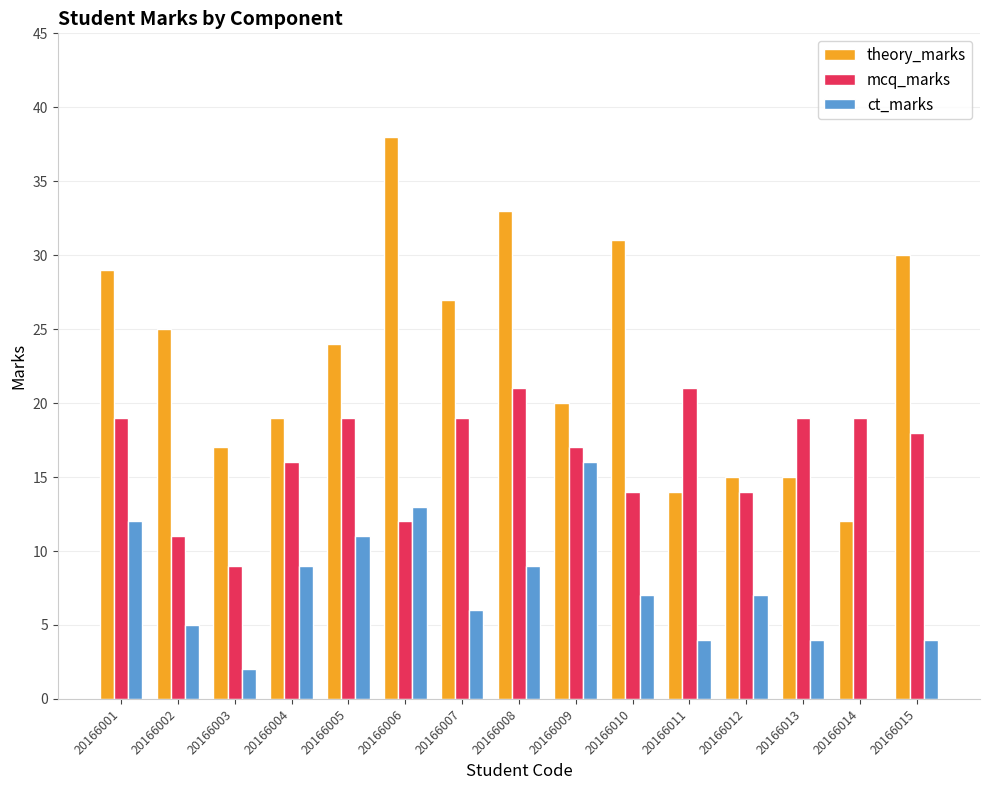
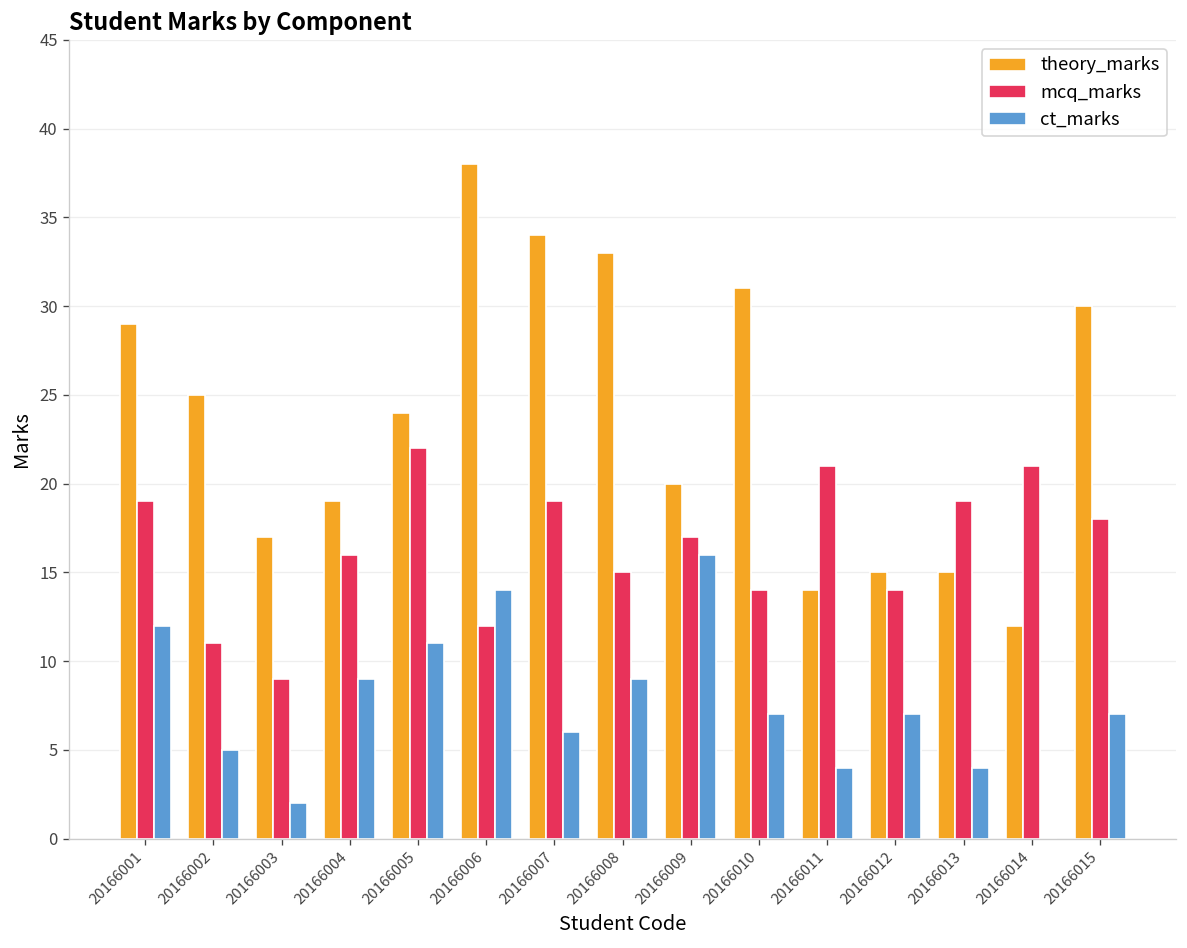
  {
    "theory_marks": {
      "20166001": 29,
      "20166002": 25,
      "20166003": 17,
      "20166004": 19,
      "20166005": 24,
      "20166006": 38,
-     "20166007": 27,
+     "20166007": 34,
      "20166008": 33,
      "20166009": 20,
      "20166010": 31,
      "20166011": 14,
      "20166012": 15,
      "20166013": 15,
      "20166014": 12,
      "20166015": 30
    },
    "mcq_marks": {
      "20166001": 19,
      "20166002": 11,
      "20166003": 9,
      "20166004": 16,
-     "20166005": 19,
+     "20166005": 22,
      "20166006": 12,
      "20166007": 19,
-     "20166008": 21,
+     "20166008": 15,
      "20166009": 17,
      "20166010": 14,
      "20166011": 21,
      "20166012": 14,
      "20166013": 19,
-     "20166014": 19,
+     "20166014": 21,
      "20166015": 18
    },
    "ct_marks": {
      "20166001": 12,
      "20166002": 5,
      "20166003": 2,
      "20166004": 9,
      "20166005": 11,
-     "20166006": 13,
+     "20166006": 14,
      "20166007": 6,
      "20166008": 9,
      "20166009": 16,
      "20166010": 7,
      "20166011": 4,
      "20166012": 7,
      "20166013": 4,
      "20166014": 0,
-     "20166015": 4
+     "20166015": 7
    }
  }
